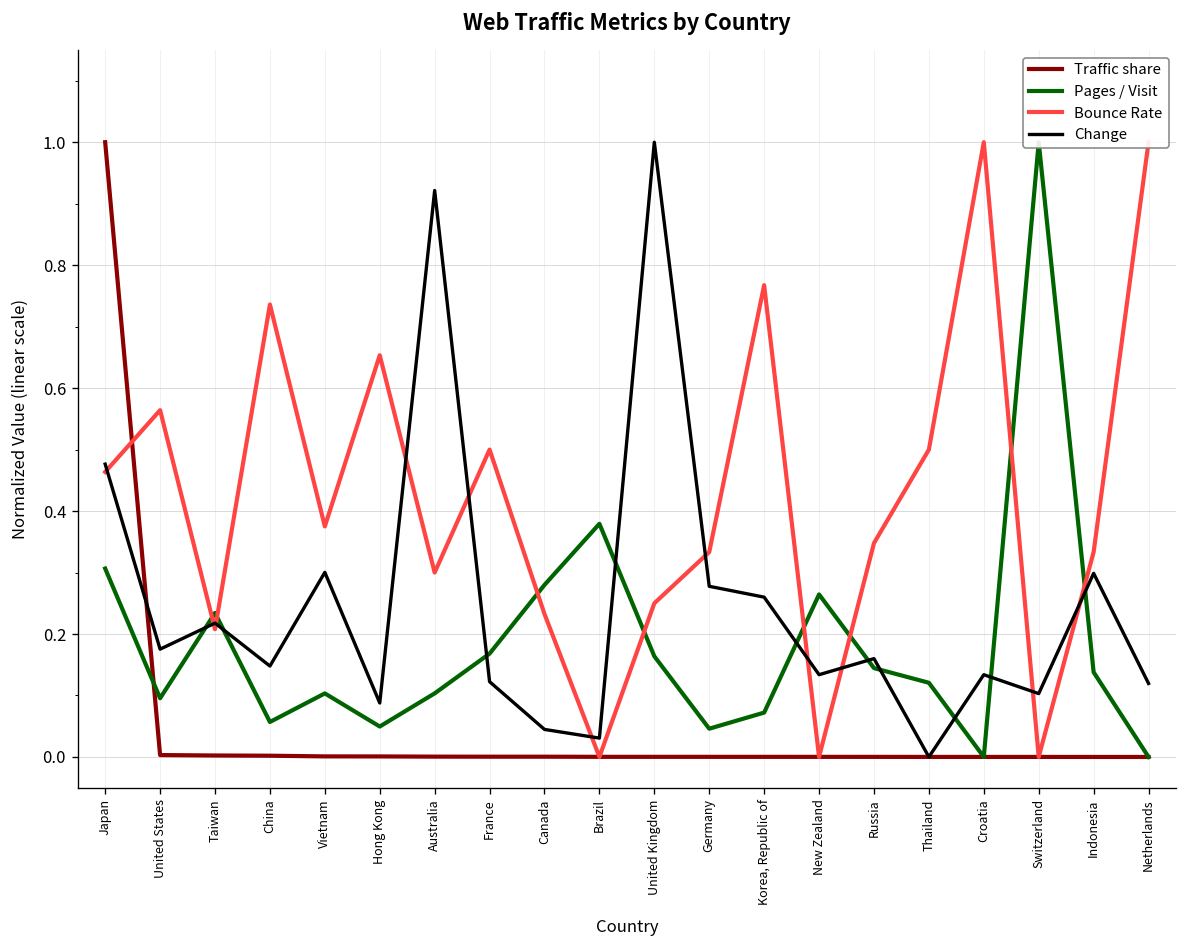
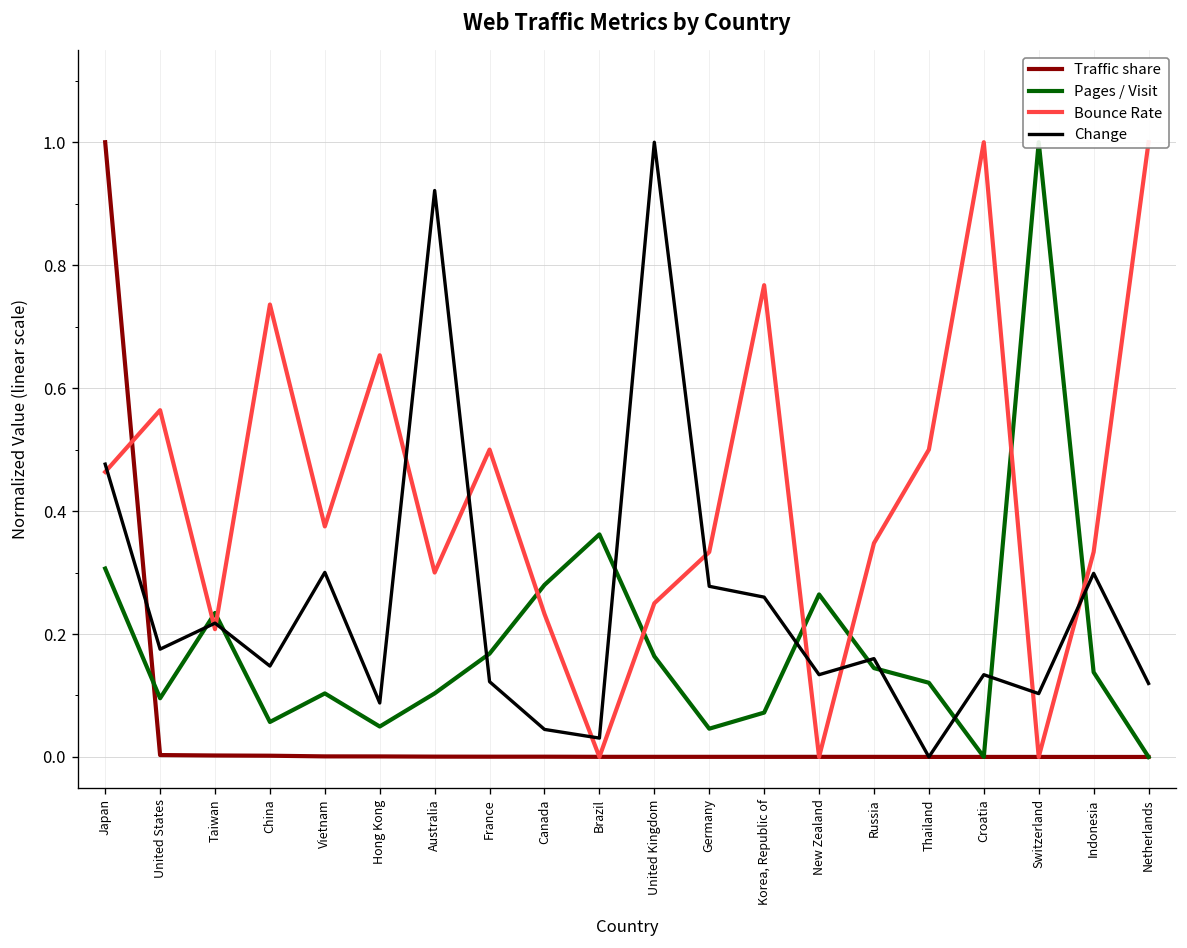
  {
    "Traffic share": {
      "Japan": 1.00,
      "United States": 0.00,
      "Taiwan": 0.00,
      "China": 0.00,
      "Vietnam": 0.00,
      "Hong Kong": 0.00,
      "Australia": 0.00,
      "France": 0.00,
      "Canada": 0.00,
      "United Kingdom": 0.00,
      "Germany": 0.00,
      "Korea, Republic of": 0.00,
      "Russia": 0.00,
      "Indonesia": 0.00
    },
    "Pages / Visit": {
      "Japan": 0.31,
      "United States": 0.10,
      "Taiwan": 0.23,
      "China": 0.06,
      "Vietnam": 0.10,
      "Hong Kong": 0.05,
      "Australia": 0.10,
      "France": 0.17,
      "Canada": 0.28,
-     "Brazil": 0.38,
+     "Brazil": 0.36,
      "United Kingdom": 0.16,
      "Germany": 0.05,
      "Korea, Republic of": 0.07,
      "New Zealand": 0.26,
      "Russia": 0.14,
      "Thailand": 0.12,
      "Indonesia": 0.14
    },
    "Bounce Rate": {
      "Japan": 0.46,
      "United States": 0.56,
      "Taiwan": 0.21,
      "China": 0.74,
      "Vietnam": 0.38,
      "Hong Kong": 0.65,
      "Australia": 0.30,
      "France": 0.50,
      "Canada": 0.23,
      "United Kingdom": 0.25,
      "Germany": 0.33,
      "Korea, Republic of": 0.77,
      "Russia": 0.35,
      "Thailand": 0.50,
      "Croatia": 1.00,
      "Indonesia": 0.33
    },
    "Change": {
      "Japan": 0.48,
      "United States": 0.18,
      "Taiwan": 0.22,
      "China": 0.15,
      "Vietnam": 0.30,
      "Hong Kong": 0.09,
      "Australia": 0.92,
      "France": 0.12,
      "Canada": 0.04,
      "Brazil": 0.03,
      "United Kingdom": 1.00,
      "Germany": 0.28,
      "Korea, Republic of": 0.26,
      "New Zealand": 0.13,
      "Russia": 0.16,
      "Croatia": 0.13,
      "Switzerland": 0.10,
      "Indonesia": 0.30,
      "Netherlands": 0.12
    }
  }
